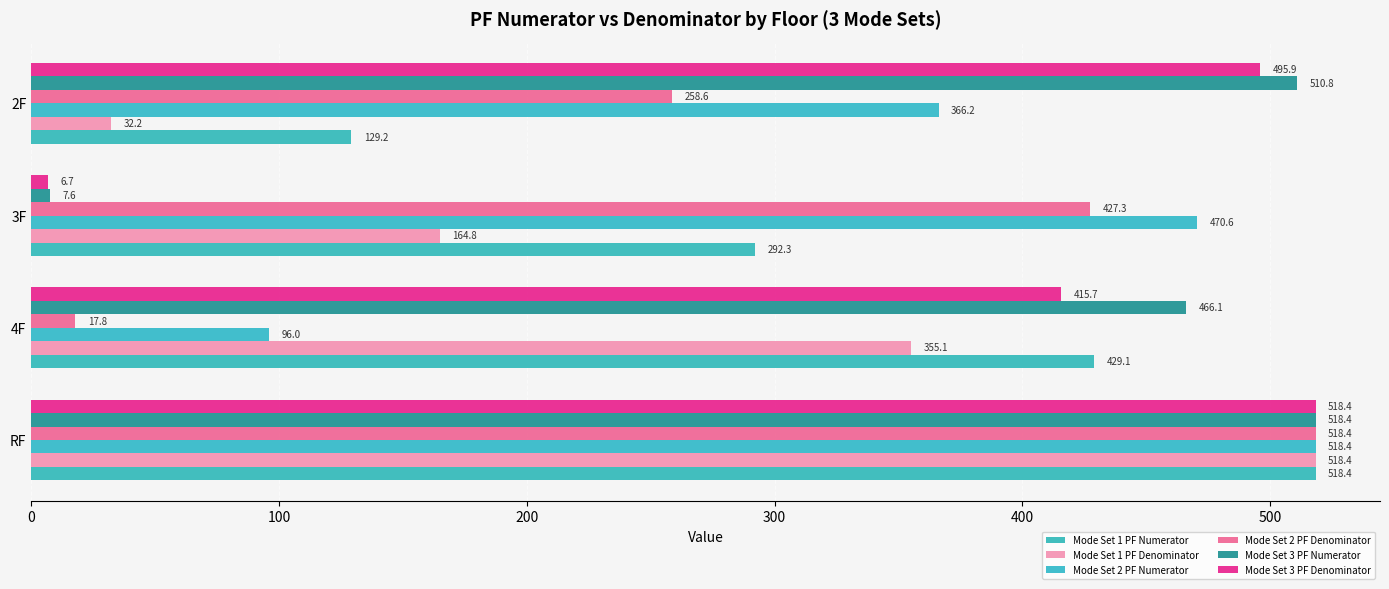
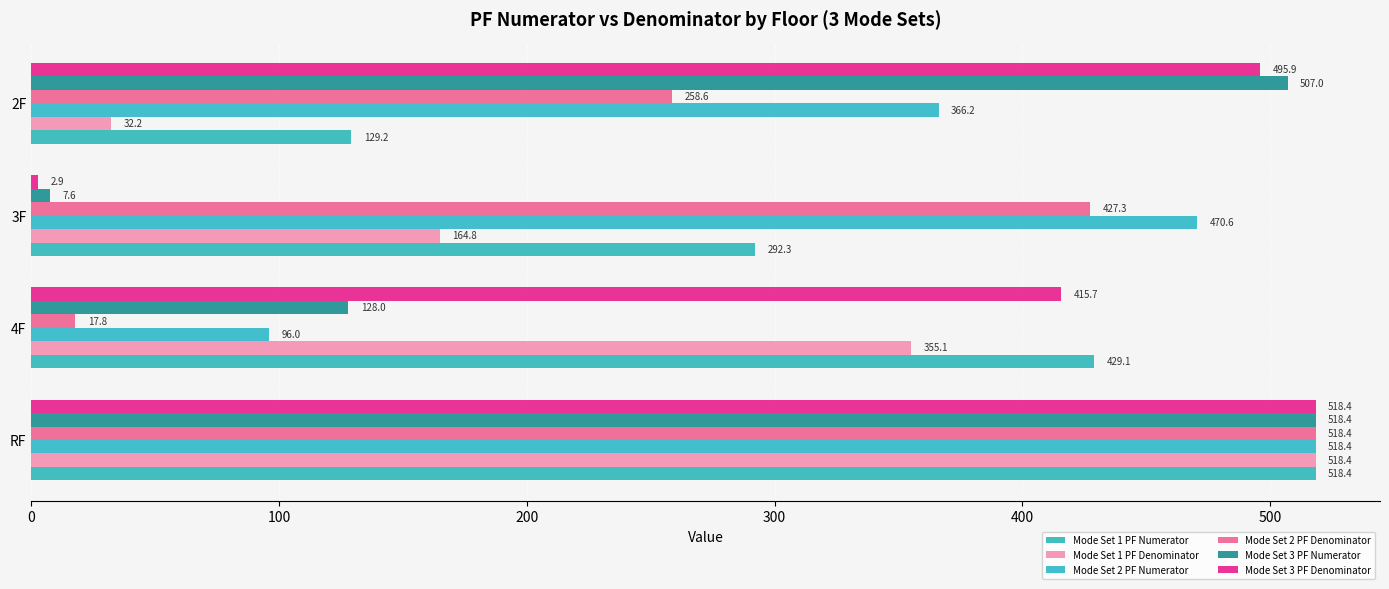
  {
    "Mode Set 3 PF Numerator": {
-     "2F": 510.8,
+     "2F": 507.0,
      "3F": 7.6,
-     "4F": 466.1,
+     "4F": 128.0,
      "RF": 518.4
    },
    "Mode Set 3 PF Denominator": {
      "2F": 495.9,
-     "3F": 6.7,
+     "3F": 2.9,
      "4F": 415.7,
      "RF": 518.4
    }
  }
